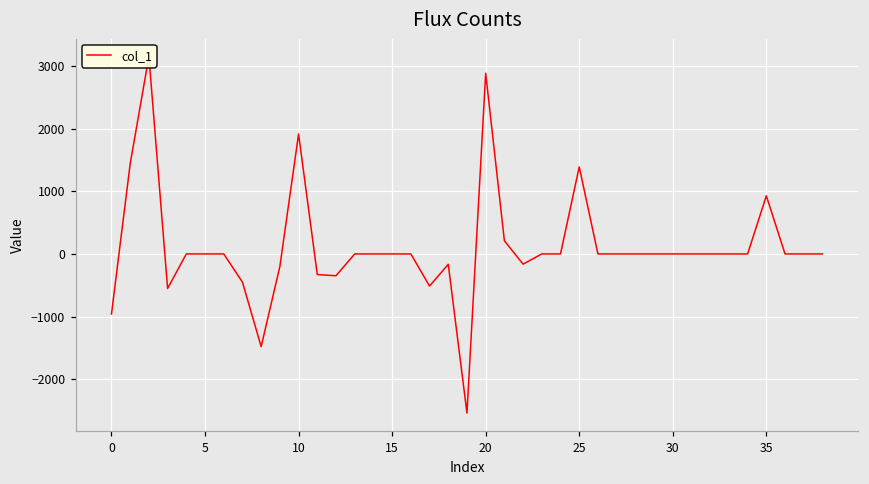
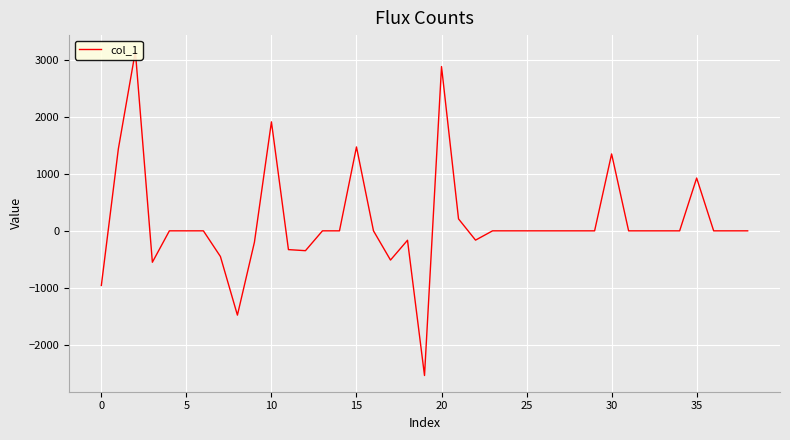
  {
    "0": -1000,
    "5": 0,
    "10": 1900,
-   "15": 0,
+   "15": 1500,
    "20": 2900,
-   "25": 1400,
-   "30": 0,
+   "25": 0,
+   "30": 1400,
    "35": 900
  }
